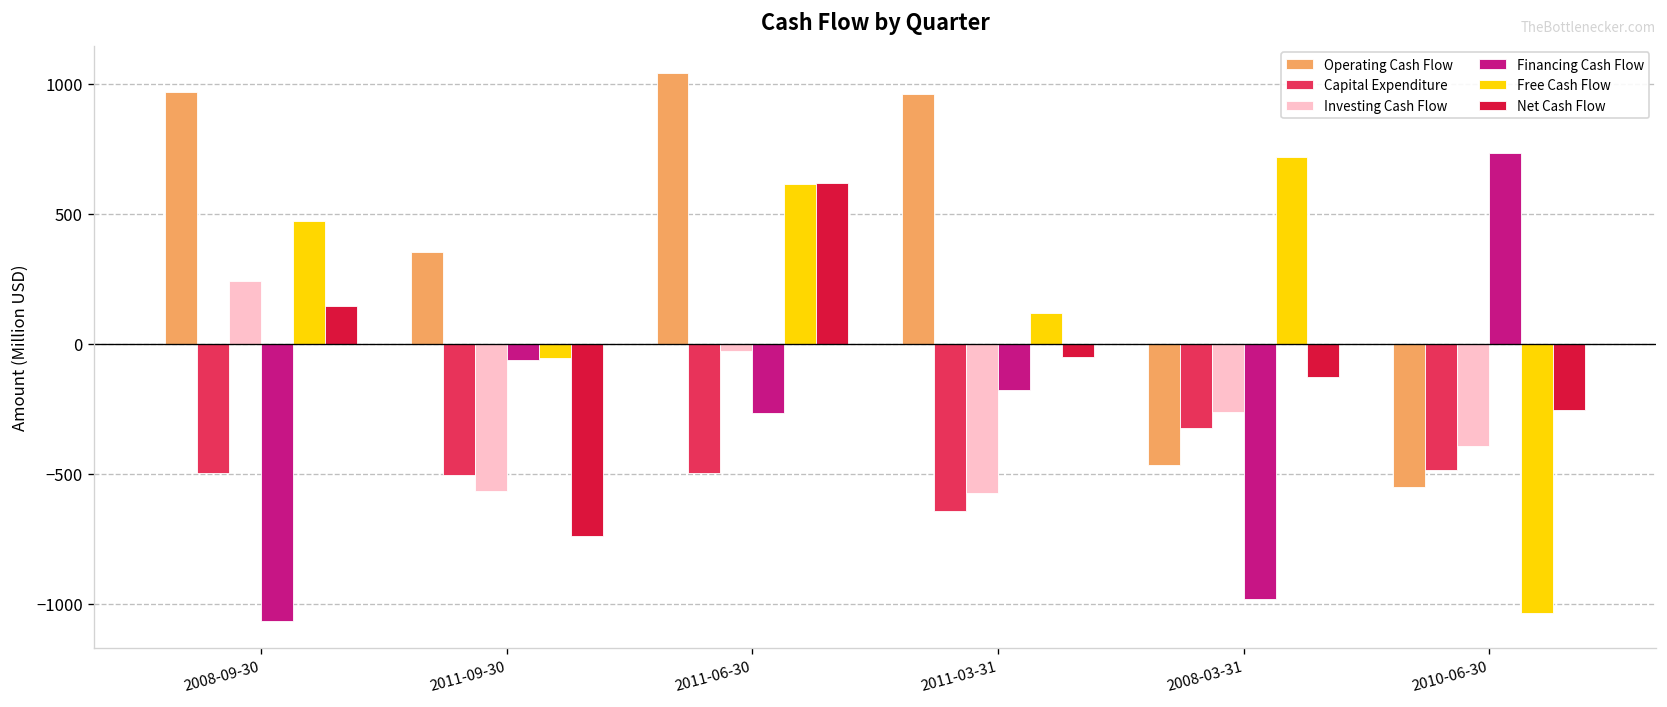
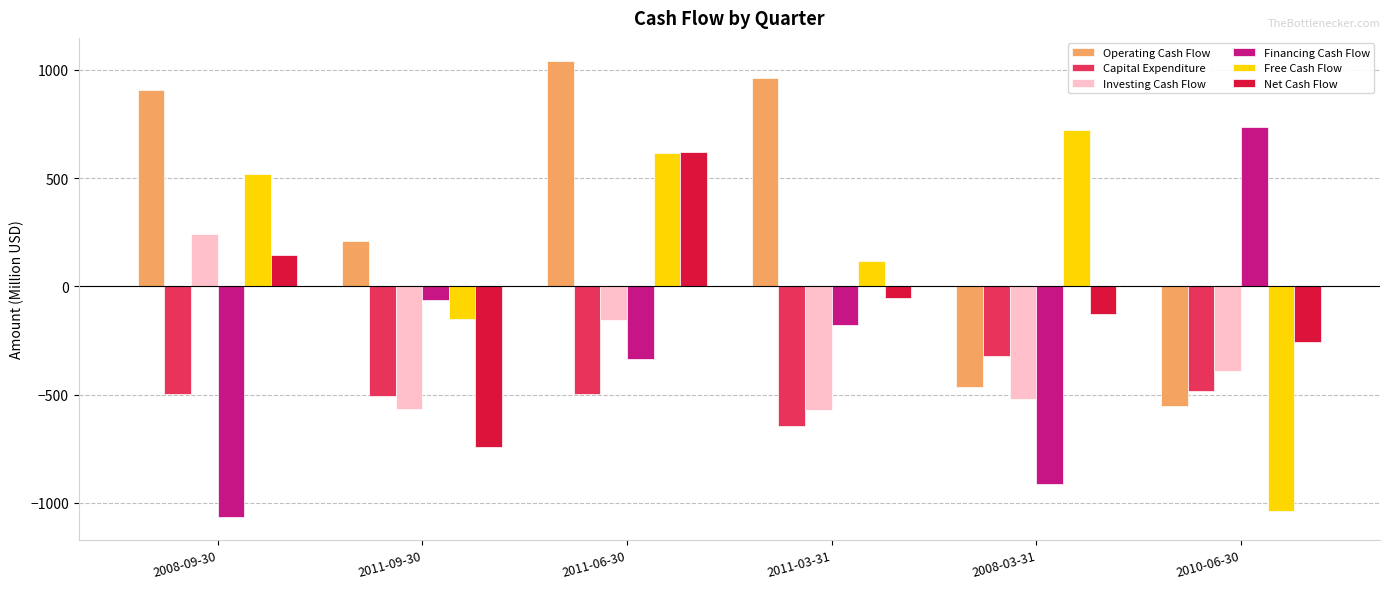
  {
    "Operating Cash Flow": {
-     "2008-09-30": 970,
-     "2011-09-30": 350,
+     "2008-09-30": 910,
+     "2011-09-30": 210,
      "2011-06-30": 1040,
      "2011-03-31": 960,
      "2008-03-31": -470,
      "2010-06-30": -550
    },
    "Investing Cash Flow": {
      "2008-09-30": 240,
      "2011-09-30": -570,
-     "2011-06-30": -30,
+     "2011-06-30": -160,
      "2011-03-31": -570,
-     "2008-03-31": -260,
+     "2008-03-31": -520,
      "2010-06-30": -390
    },
    "Financing Cash Flow": {
      "2008-09-30": -1070,
      "2011-09-30": -60,
-     "2011-06-30": -270,
+     "2011-06-30": -340,
      "2011-03-31": -180,
-     "2008-03-31": -980,
+     "2008-03-31": -910,
      "2010-06-30": 730
    },
    "Free Cash Flow": {
-     "2008-09-30": 470,
-     "2011-09-30": -50,
+     "2008-09-30": 520,
+     "2011-09-30": -150,
      "2011-06-30": 620,
      "2011-03-31": 120,
      "2008-03-31": 720,
      "2010-06-30": -1040
    }
  }
